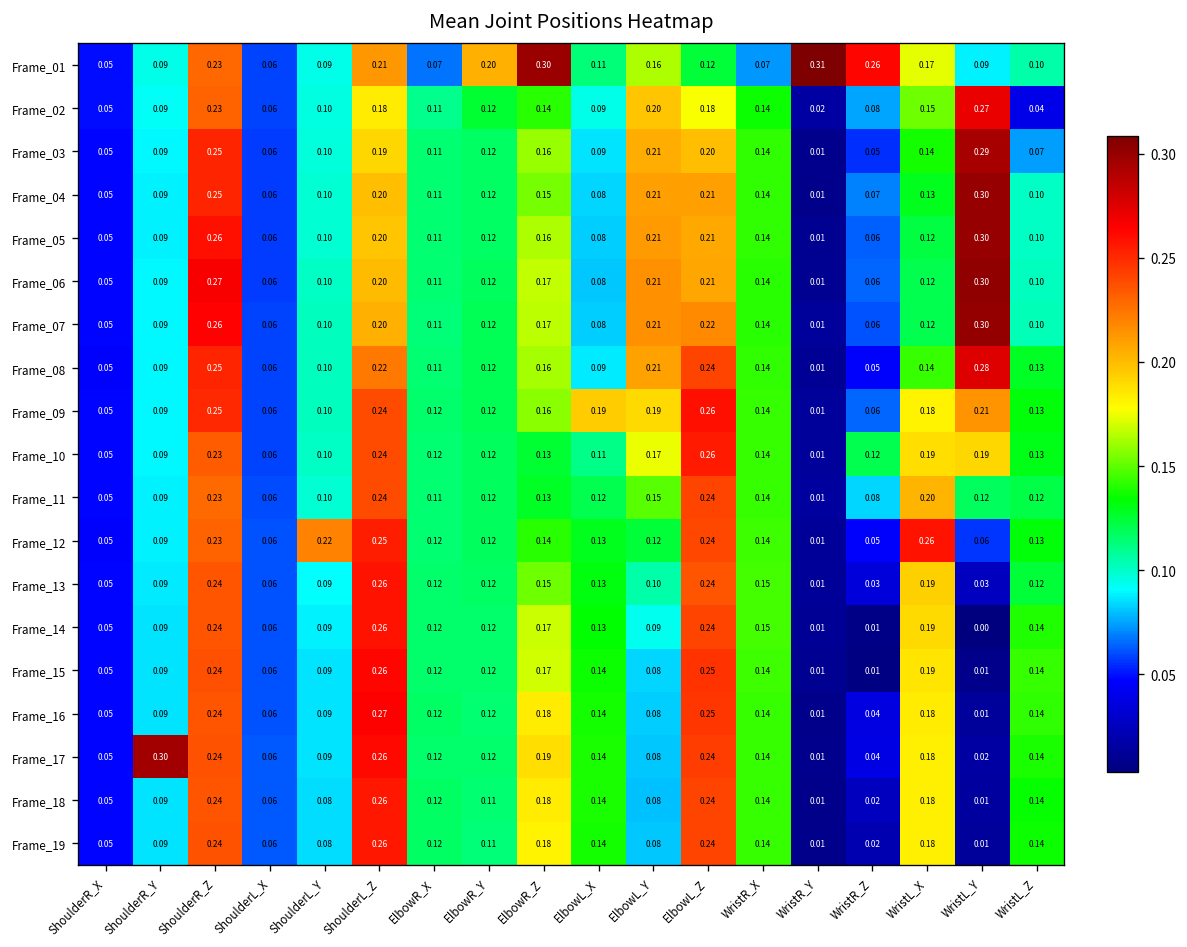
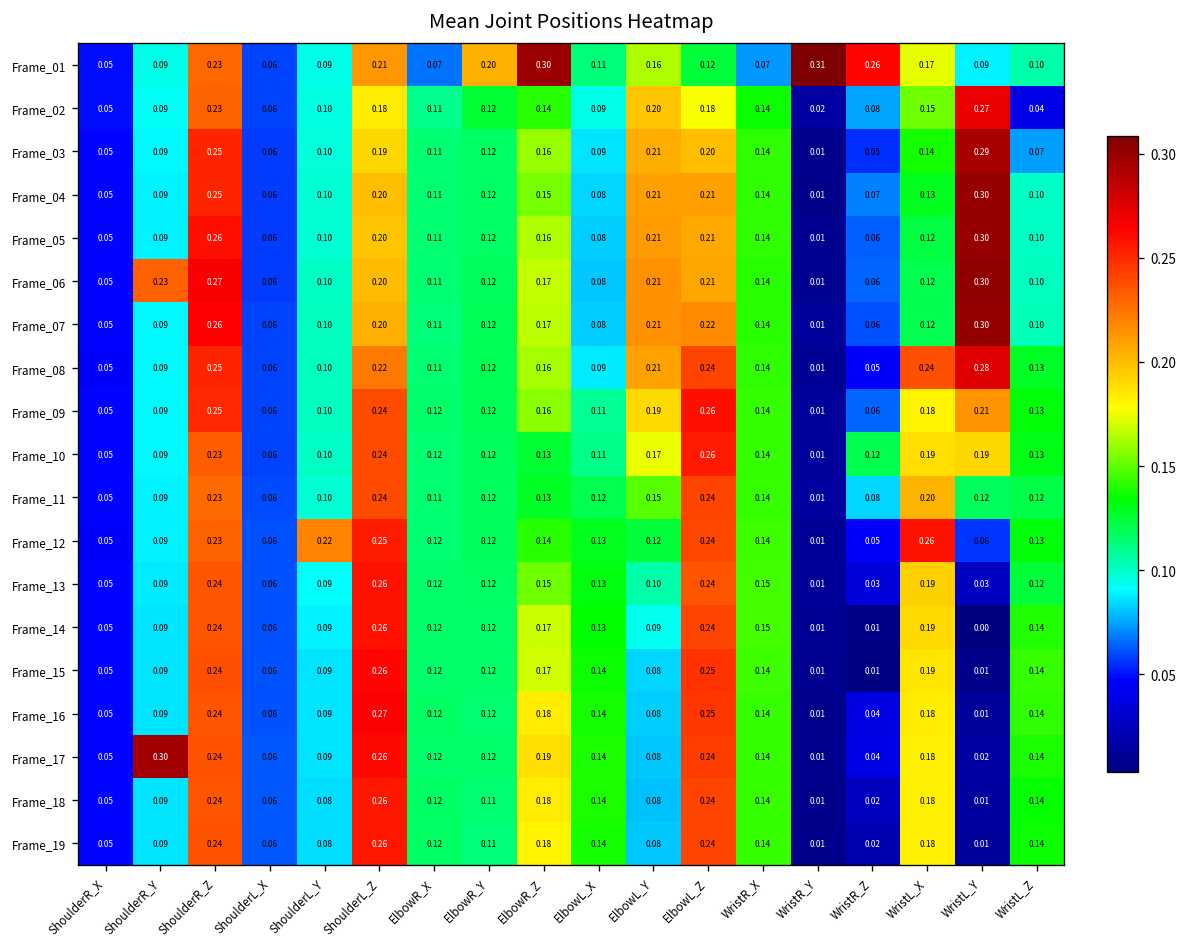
  {
    "Frame_06": {
      "ShoulderR_X": 0.05,
-     "ShoulderR_Y": 0.09,
+     "ShoulderR_Y": 0.23,
      "ShoulderR_Z": 0.27,
      "ShoulderL_X": 0.06,
      "ShoulderL_Y": 0.10,
      "ShoulderL_Z": 0.20,
      "ElbowR_X": 0.11,
      "ElbowR_Y": 0.12,
      "ElbowR_Z": 0.17,
      "ElbowL_X": 0.08,
      "ElbowL_Y": 0.21,
      "ElbowL_Z": 0.21,
      "WristR_X": 0.14,
      "WristR_Y": 0.01,
      "WristR_Z": 0.06,
      "WristL_X": 0.12,
      "WristL_Y": 0.30,
      "WristL_Z": 0.10
    },
    "Frame_08": {
      "ShoulderR_X": 0.05,
      "ShoulderR_Y": 0.09,
      "ShoulderR_Z": 0.25,
      "ShoulderL_X": 0.06,
      "ShoulderL_Y": 0.10,
      "ShoulderL_Z": 0.22,
      "ElbowR_X": 0.11,
      "ElbowR_Y": 0.12,
      "ElbowR_Z": 0.16,
      "ElbowL_X": 0.09,
      "ElbowL_Y": 0.21,
      "ElbowL_Z": 0.24,
      "WristR_X": 0.14,
      "WristR_Y": 0.01,
      "WristR_Z": 0.05,
-     "WristL_X": 0.14,
+     "WristL_X": 0.24,
      "WristL_Y": 0.28,
      "WristL_Z": 0.13
    },
    "Frame_09": {
      "ShoulderR_X": 0.05,
      "ShoulderR_Y": 0.09,
      "ShoulderR_Z": 0.25,
      "ShoulderL_X": 0.06,
      "ShoulderL_Y": 0.10,
      "ShoulderL_Z": 0.24,
      "ElbowR_X": 0.12,
      "ElbowR_Y": 0.12,
      "ElbowR_Z": 0.16,
-     "ElbowL_X": 0.19,
+     "ElbowL_X": 0.11,
      "ElbowL_Y": 0.19,
      "ElbowL_Z": 0.26,
      "WristR_X": 0.14,
      "WristR_Y": 0.01,
      "WristR_Z": 0.06,
      "WristL_X": 0.18,
      "WristL_Y": 0.21,
      "WristL_Z": 0.13
    }
  }
